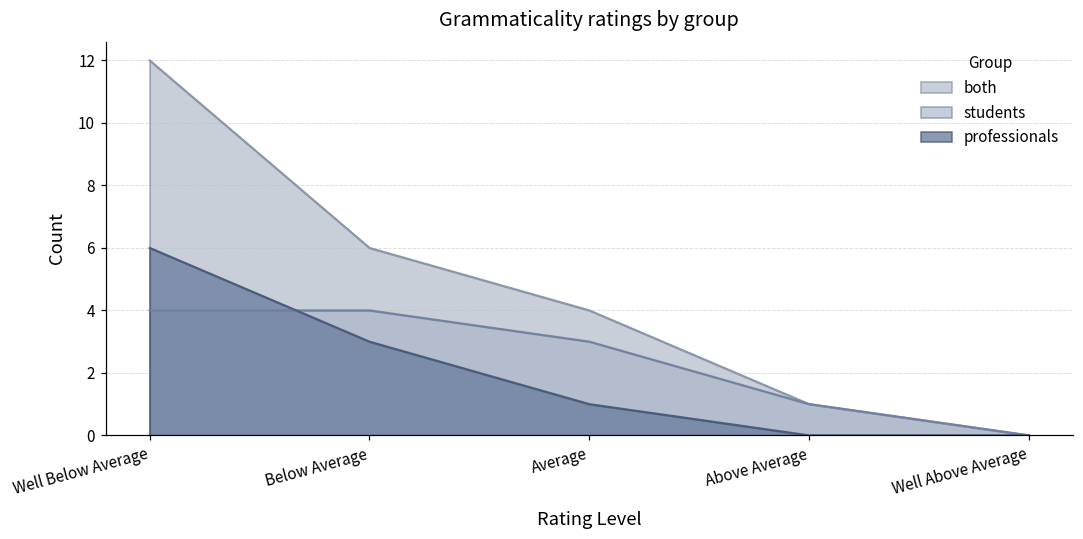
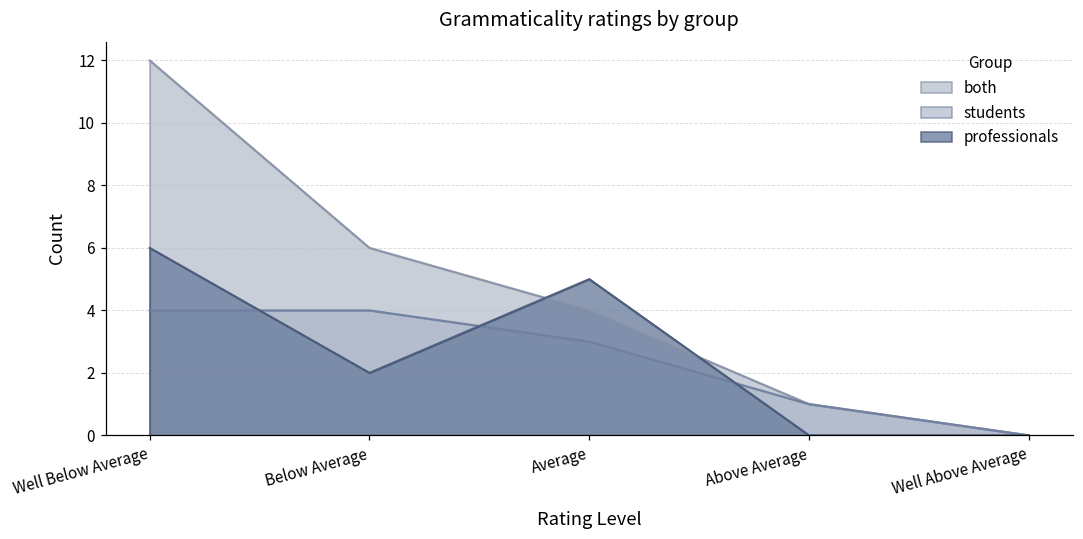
  {
    "professionals": {
      "Well Below Average": 6,
-     "Below Average": 3,
-     "Average": 1,
+     "Below Average": 2,
+     "Average": 5,
      "Above Average": 0
    }
  }
